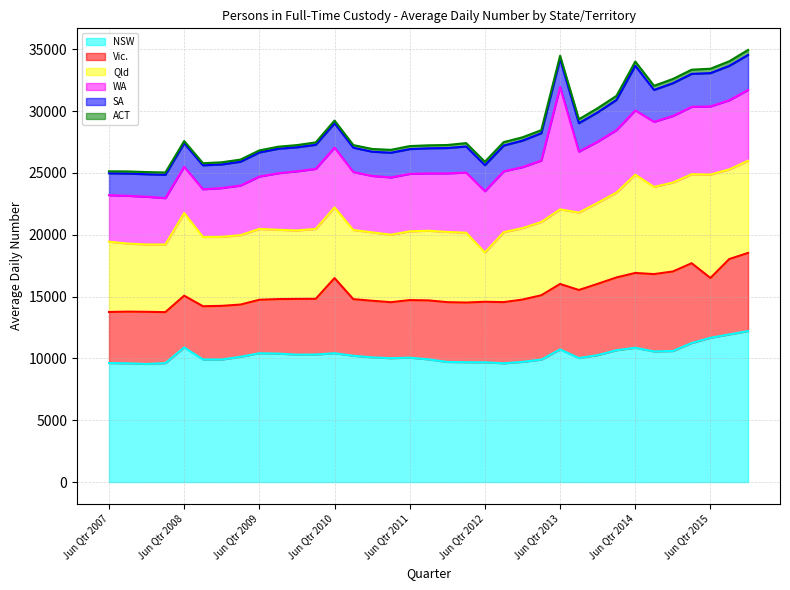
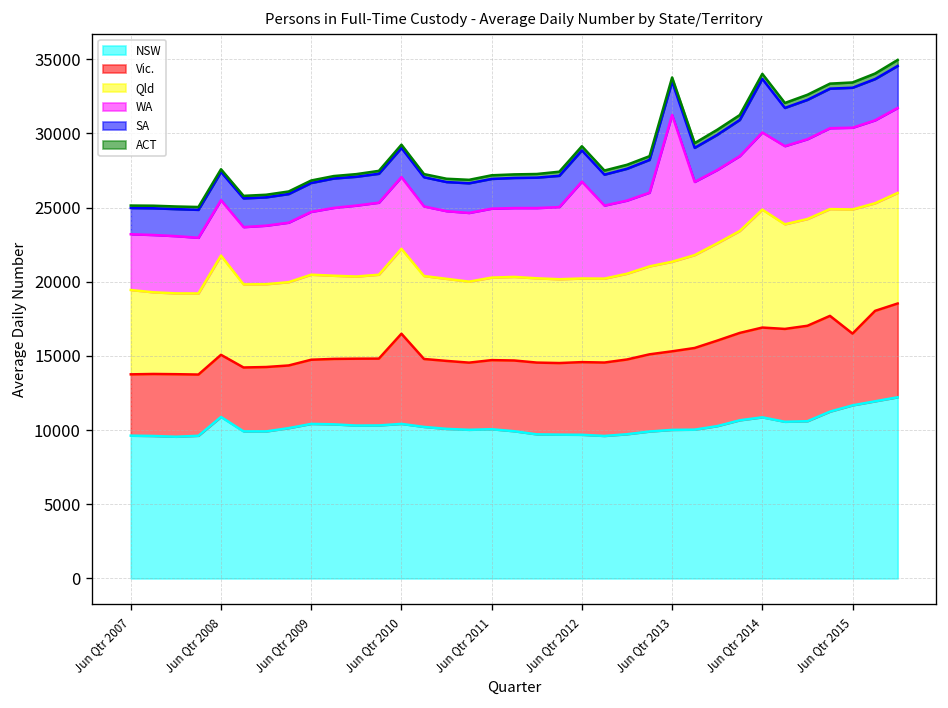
  {
    "NSW": {
      "Jun Qtr 2007": 9600,
      "Jun Qtr 2008": 10900,
      "Jun Qtr 2009": 10400,
      "Jun Qtr 2010": 10400,
      "Jun Qtr 2011": 10100,
      "Jun Qtr 2012": 9700,
-     "Jun Qtr 2013": 10700,
+     "Jun Qtr 2013": 10000,
      "Jun Qtr 2014": 10900,
      "Jun Qtr 2015": 11700
    },
    "Vic.": {
      "Jun Qtr 2007": 4100,
      "Jun Qtr 2008": 4200,
      "Jun Qtr 2009": 4300,
      "Jun Qtr 2010": 6100,
      "Jun Qtr 2011": 4700,
      "Jun Qtr 2012": 4900,
      "Jun Qtr 2013": 5300,
      "Jun Qtr 2014": 6100,
      "Jun Qtr 2015": 4800
    },
    "Qld": {
      "Jun Qtr 2007": 5700,
      "Jun Qtr 2008": 6700,
      "Jun Qtr 2009": 5700,
      "Jun Qtr 2010": 5700,
      "Jun Qtr 2011": 5600,
-     "Jun Qtr 2012": 4000,
+     "Jun Qtr 2012": 5600,
      "Jun Qtr 2013": 6000,
      "Jun Qtr 2014": 7900,
      "Jun Qtr 2015": 8400
    },
    "WA": {
      "Jun Qtr 2007": 3800,
      "Jun Qtr 2008": 3700,
      "Jun Qtr 2009": 4200,
      "Jun Qtr 2010": 4800,
      "Jun Qtr 2011": 4600,
-     "Jun Qtr 2012": 5000,
+     "Jun Qtr 2012": 6500,
      "Jun Qtr 2013": 9900,
      "Jun Qtr 2014": 5200,
      "Jun Qtr 2015": 5500
    },
    "SA": {
      "Jun Qtr 2010": 2000,
      "Jun Qtr 2011": 2000,
      "Jun Qtr 2012": 2100,
      "Jun Qtr 2013": 2300,
      "Jun Qtr 2014": 3600,
      "Jun Qtr 2015": 2700
    },
    "ACT": {
      "Jun Qtr 2010": 200,
      "Jun Qtr 2011": 200,
      "Jun Qtr 2012": 300,
      "Jun Qtr 2013": 300,
      "Jun Qtr 2014": 300,
      "Jun Qtr 2015": 400
    }
  }
